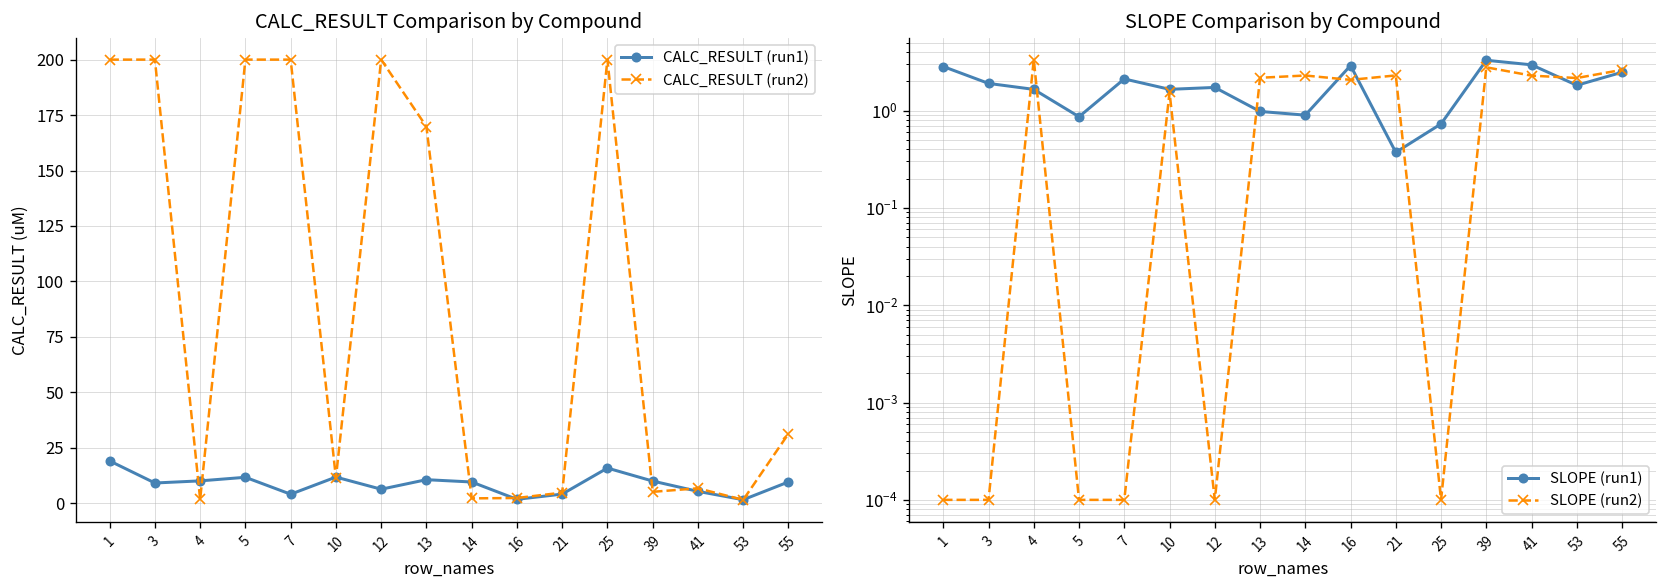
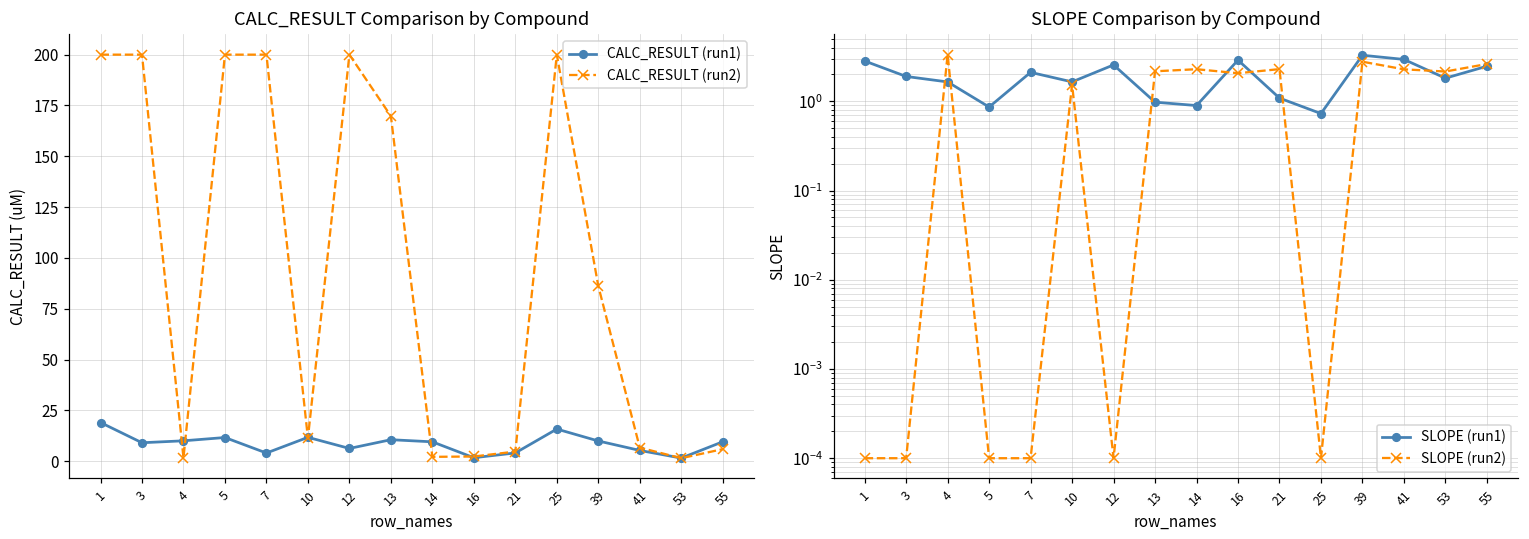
  {
    "CALC_RESULT Comparison by Compound": {
      "CALC_RESULT (run1)": {
        "1": 19,
        "3": 9,
        "4": 10,
        "5": 12,
        "7": 4,
        "12": 6,
        "13": 11,
        "14": 10,
        "25": 16,
        "39": 10,
        "41": 5,
        "55": 10
      },
      "CALC_RESULT (run2)": {
        "1": 200,
        "3": 200,
        "4": 2,
        "5": 200,
        "7": 200,
        "12": 200,
        "13": 170,
        "14": 2,
        "25": 200,
-       "39": 5,
+       "39": 86,
        "41": 7,
-       "55": 31
+       "55": 6
      }
    },
    "SLOPE Comparison by Compound": {
      "SLOPE (run1)": {
        "1": 2.8,
        "3": 1.9,
        "4": 1.7,
        "5": 0.9,
        "7": 2.1,
        "10": 1.7,
-       "12": 1.7,
+       "12": 2.6,
        "13": 1.0,
        "14": 0.9,
        "16": 2.9,
-       "21": 0.4,
+       "21": 1.1,
        "25": 0.7,
        "39": 3.3,
        "41": 3.0,
        "53": 1.8
      },
      "SLOPE (run2)": {
        "1": 0.00010,
        "3": 0.00010,
        "4": 3.3,
        "5": 0.00010,
        "7": 0.00010,
        "10": 1.5,
        "12": 0.00010,
        "13": 2.2,
        "14": 2.3,
        "16": 2.1,
        "21": 2.3,
        "25": 0.00010,
        "39": 2.8,
        "41": 2.3,
        "53": 2.2
      }
    }
  }
